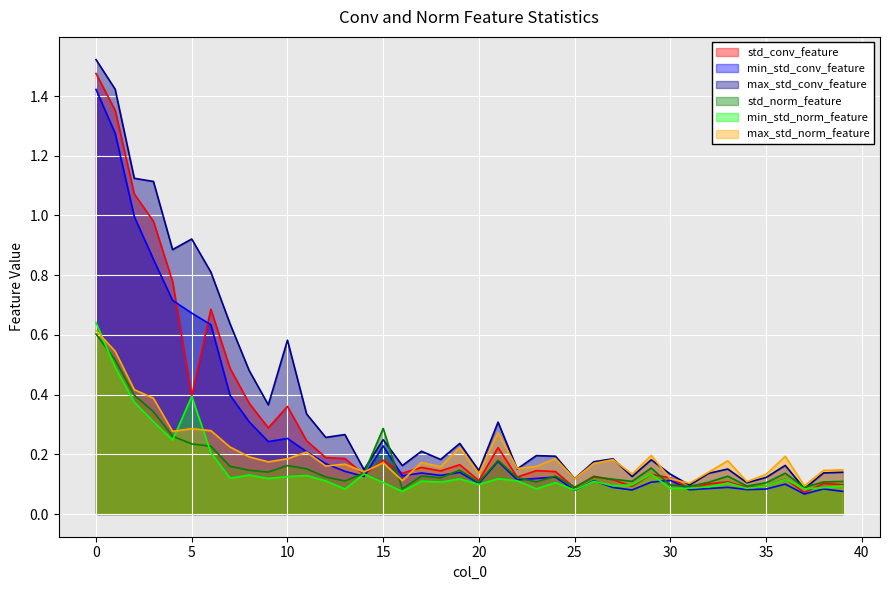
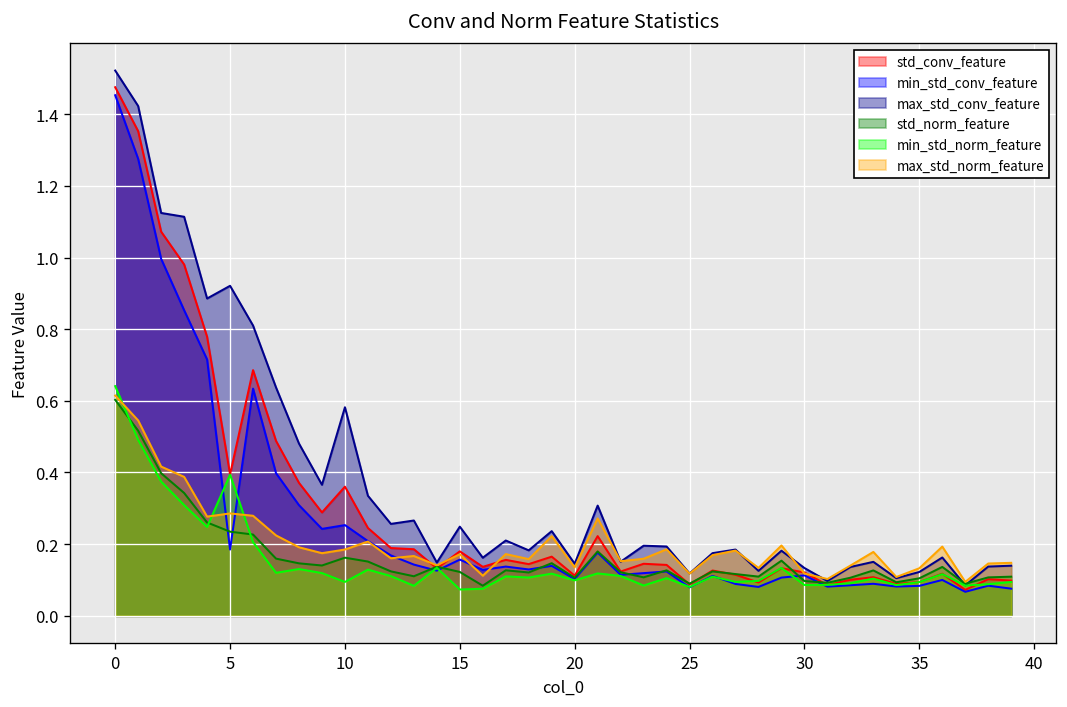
  {
    "std_conv_feature": {
      "0": 1.48,
      "10": 0.36
    },
    "min_std_conv_feature": {
-     "0": 1.42,
-     "5": 0.67,
+     "0": 1.45,
+     "5": 0.18,
      "10": 0.25,
-     "15": 0.23,
+     "15": 0.16,
      "35": 0.08
    },
    "max_std_conv_feature": {
      "0": 1.52,
      "5": 0.92,
      "10": 0.58,
      "15": 0.25,
      "20": 0.15,
      "30": 0.13,
      "35": 0.12
    },
    "std_norm_feature": {
      "0": 0.60,
      "5": 0.23,
      "10": 0.16,
-     "15": 0.29,
+     "15": 0.12,
      "30": 0.10,
      "35": 0.10
    },
    "min_std_norm_feature": {
      "0": 0.64,
-     "10": 0.13,
-     "15": 0.11,
+     "10": 0.09,
+     "15": 0.07,
      "30": 0.09
    },
    "max_std_norm_feature": {
      "0": 0.61,
      "5": 0.29,
      "10": 0.19,
      "20": 0.14,
      "35": 0.13
    }
  }
